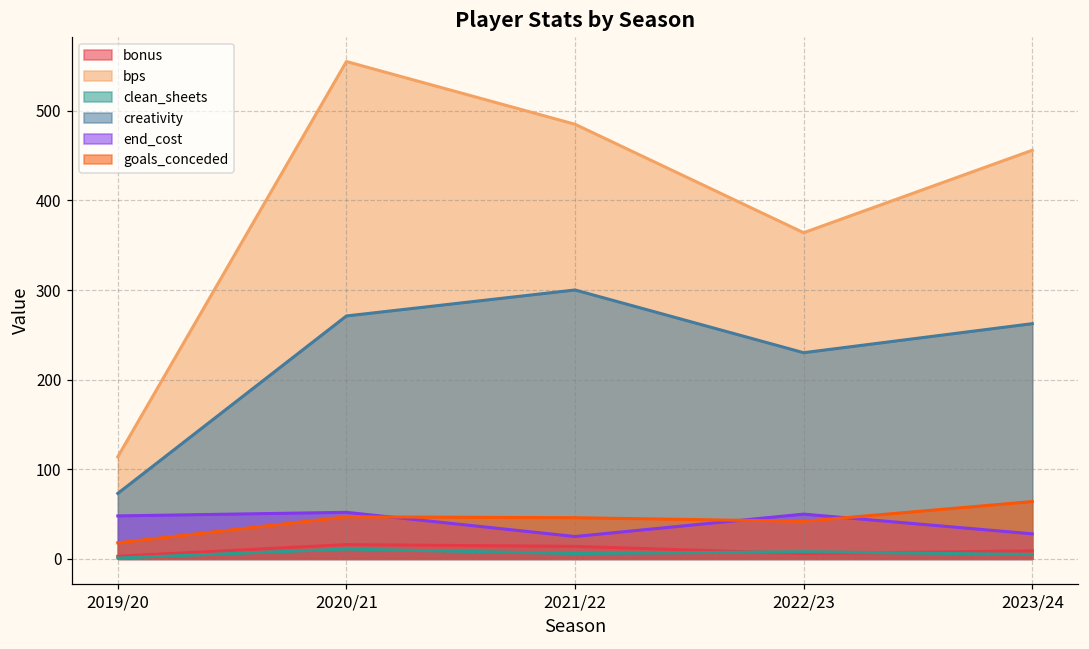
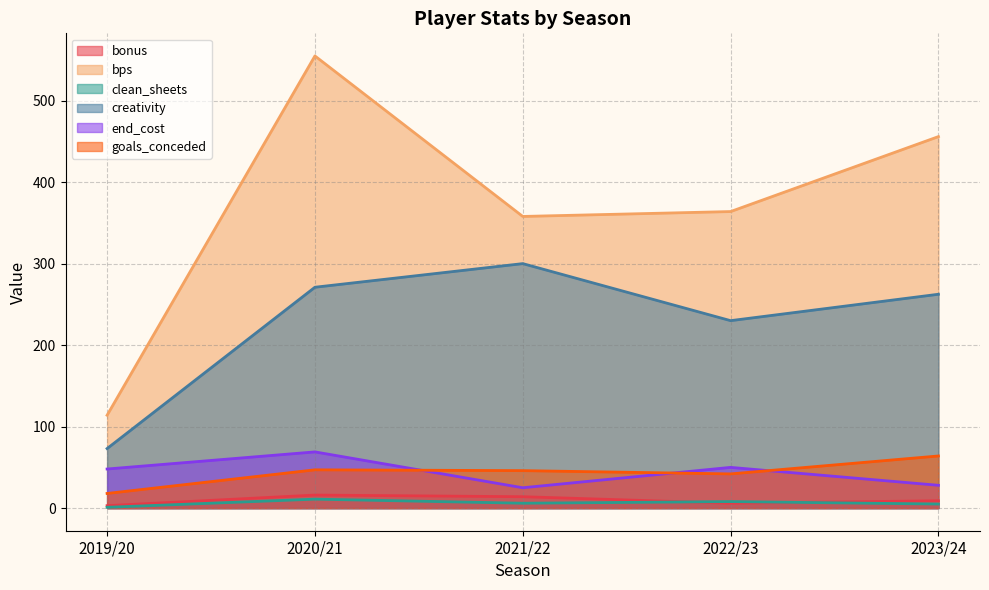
  {
    "bps": {
      "2019/20": 110,
      "2020/21": 560,
-     "2021/22": 490,
+     "2021/22": 360,
      "2022/23": 360,
      "2023/24": 460
    },
    "end_cost": {
      "2019/20": 50,
-     "2020/21": 50,
+     "2020/21": 70,
      "2021/22": 30,
      "2022/23": 50,
      "2023/24": 30
    }
  }
